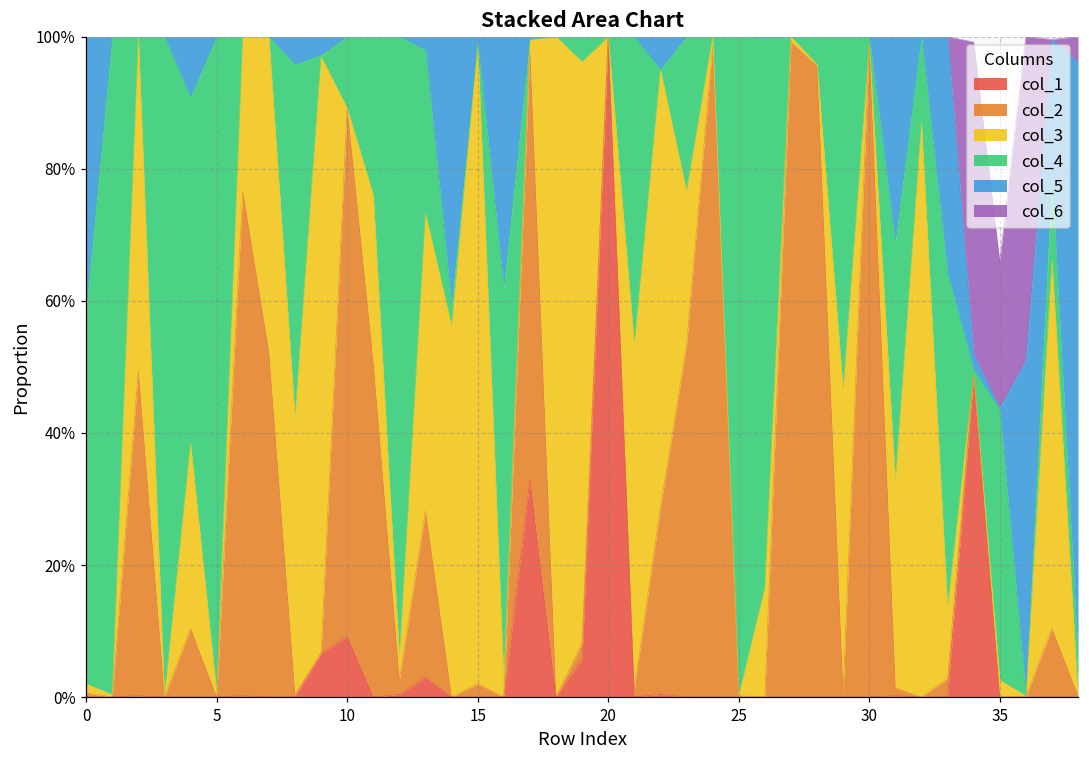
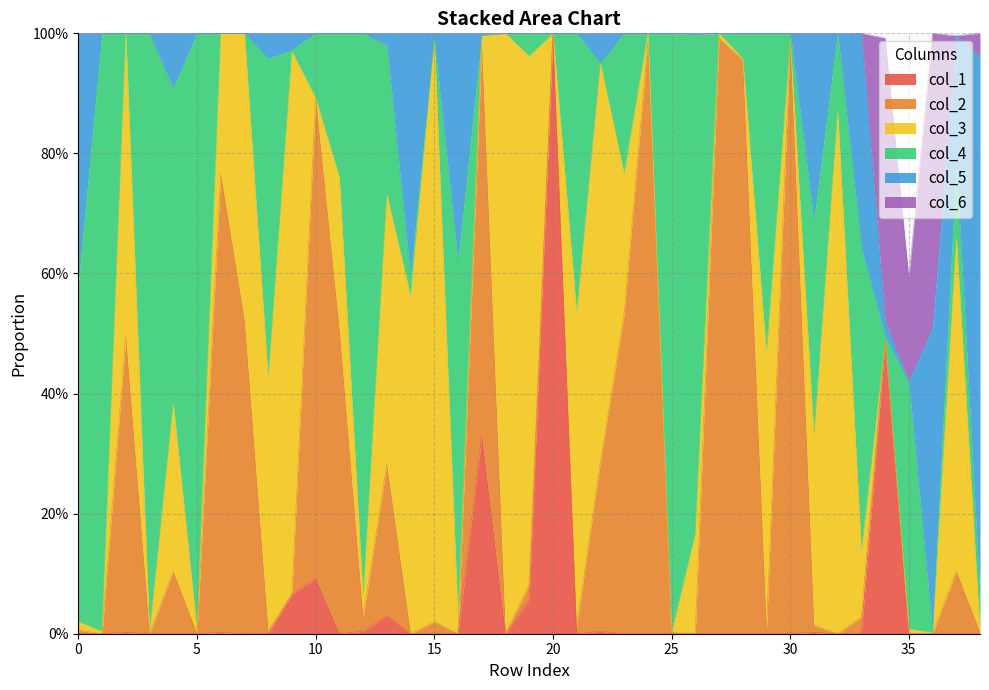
  {
    "col_3": {
      "0": "1%",
      "5": "1%",
-     "35": "3%"
+     "35": "1%"
    },
    "col_4": {
      "0": "56%"
    },
    "col_6": {
-     "35": "22%"
+     "35": "17%"
    }
  }
